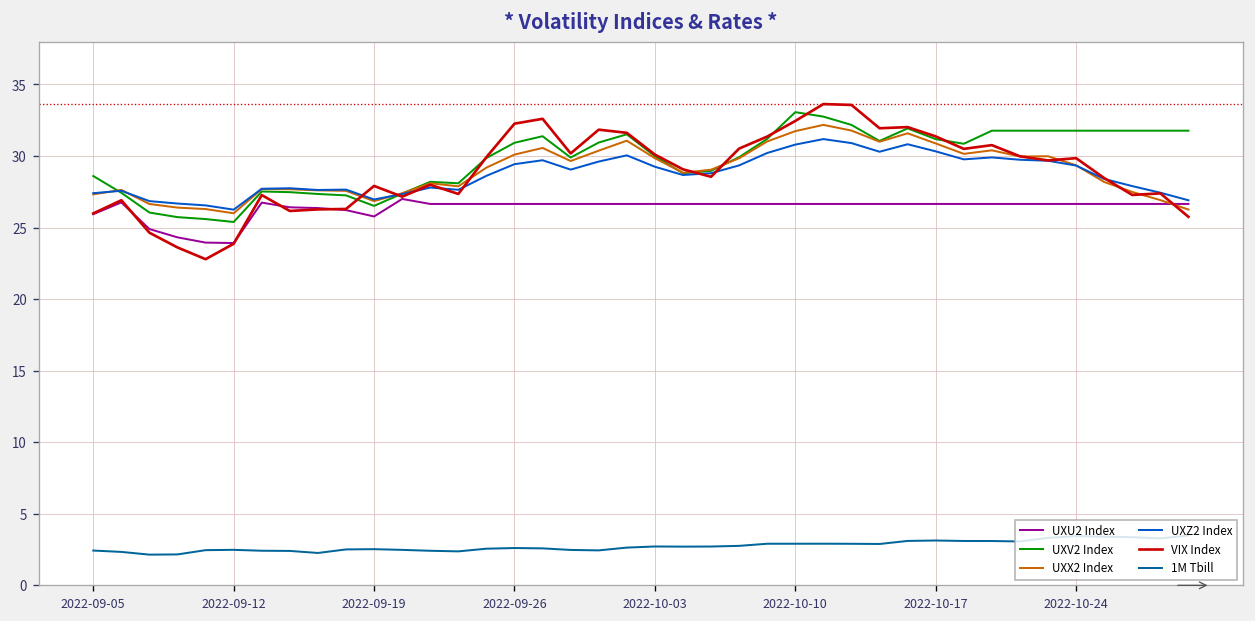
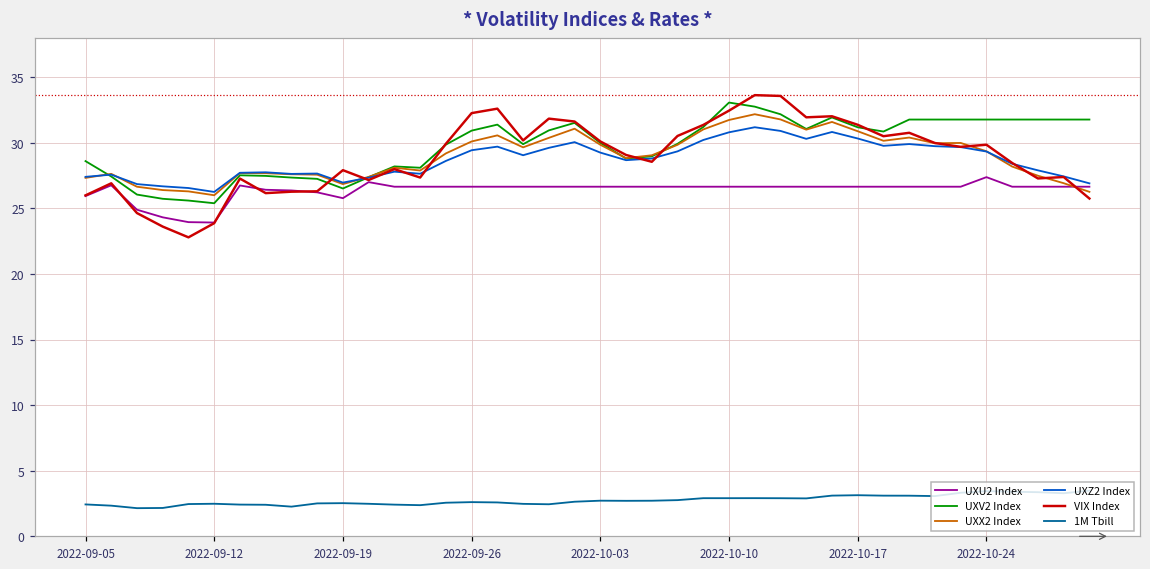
  {
    "UXU2 Index": {
      "2022-09-19": 25.8,
      "2022-09-26": 26.7,
      "2022-10-03": 26.7,
      "2022-10-10": 26.7,
      "2022-10-17": 26.7,
-     "2022-10-24": 26.7
+     "2022-10-24": 27.4
    },
    "UXV2 Index": {
      "2022-09-05": 28.6,
      "2022-09-12": 25.4,
      "2022-09-19": 26.5,
      "2022-09-26": 30.9,
      "2022-10-10": 33.1,
      "2022-10-24": 31.8
    },
    "UXX2 Index": {
      "2022-09-12": 26.0,
      "2022-09-26": 30.1,
      "2022-10-10": 31.7,
      "2022-10-17": 30.9
    },
    "VIX Index": {
      "2022-09-19": 27.9,
      "2022-09-26": 32.3,
      "2022-10-10": 32.5,
      "2022-10-24": 29.9
    }
  }
